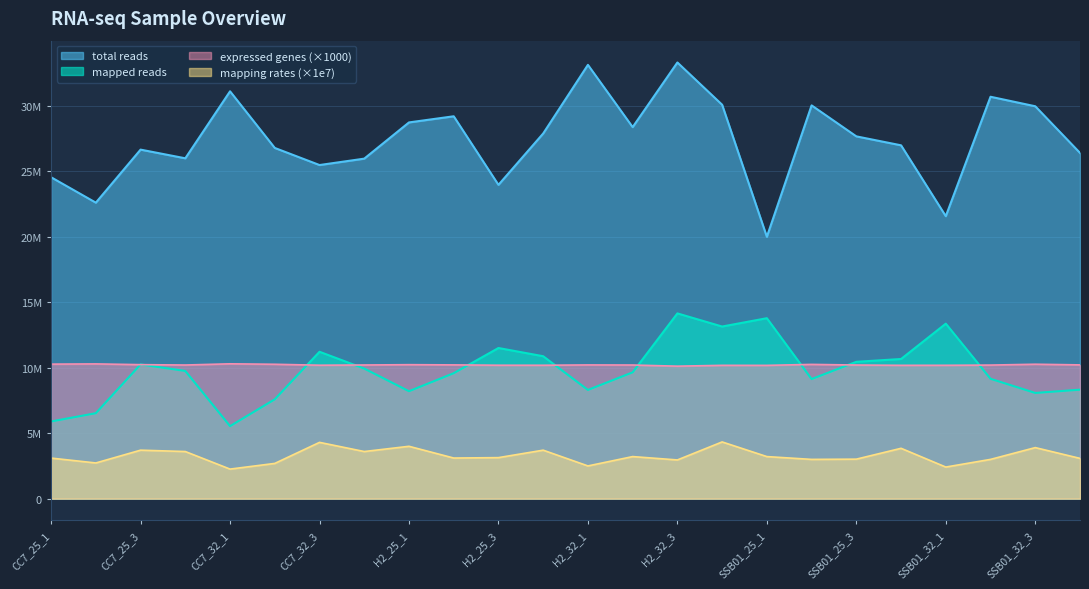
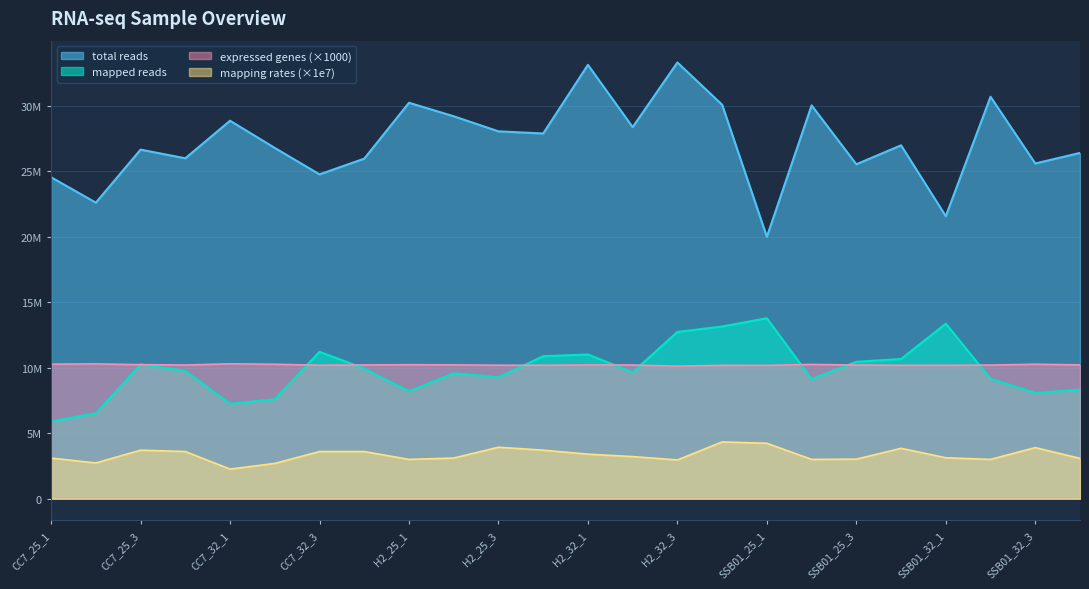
  {
    "total reads": {
      "CC7_25_1": 24500000,
      "CC7_25_3": 26700000,
-     "CC7_32_1": 31100000,
-     "CC7_32_3": 25500000,
-     "H2_25_1": 28700000,
-     "H2_25_3": 24000000,
+     "CC7_32_1": 28900000,
+     "CC7_32_3": 24800000,
+     "H2_25_1": 30200000,
+     "H2_25_3": 28100000,
      "H2_32_1": 33100000,
      "H2_32_3": 33300000,
      "SSB01_25_1": 20000000,
-     "SSB01_25_3": 27700000,
+     "SSB01_25_3": 25500000,
      "SSB01_32_1": 21600000,
-     "SSB01_32_3": 30000000
+     "SSB01_32_3": 25600000
    },
    "mapped reads": {
      "CC7_25_1": 5900000,
-     "CC7_32_1": 5500000,
+     "CC7_32_1": 7300000,
      "CC7_32_3": 11200000,
      "H2_25_1": 8200000,
-     "H2_25_3": 11500000,
-     "H2_32_1": 8300000,
-     "H2_32_3": 14200000,
+     "H2_25_3": 9300000,
+     "H2_32_1": 11000000,
+     "H2_32_3": 12700000,
      "SSB01_25_1": 13800000,
      "SSB01_25_3": 10500000,
      "SSB01_32_1": 13400000,
      "SSB01_32_3": 8100000
    },
    "expressed genes (×1000)": {
      "CC7_25_1": 10300000,
      "CC7_32_1": 10300000,
      "CC7_32_3": 10200000,
      "H2_25_1": 10200000,
      "H2_25_3": 10200000,
      "H2_32_1": 10200000,
      "H2_32_3": 10100000,
      "SSB01_25_1": 10200000,
      "SSB01_25_3": 10200000,
      "SSB01_32_1": 10200000,
      "SSB01_32_3": 10300000
    },
    "mapping rates (×1e7)": {
      "CC7_25_1": 3100000,
      "CC7_25_3": 3700000,
      "CC7_32_1": 2300000,
-     "CC7_32_3": 4300000,
-     "H2_25_1": 4000000,
-     "H2_25_3": 3100000,
-     "H2_32_1": 2500000,
+     "CC7_32_3": 3600000,
+     "H2_25_1": 3000000,
+     "H2_25_3": 3900000,
+     "H2_32_1": 3400000,
      "H2_32_3": 3000000,
-     "SSB01_25_1": 3200000,
+     "SSB01_25_1": 4200000,
      "SSB01_25_3": 3000000,
-     "SSB01_32_1": 2400000,
+     "SSB01_32_1": 3100000,
      "SSB01_32_3": 3900000
    }
  }
